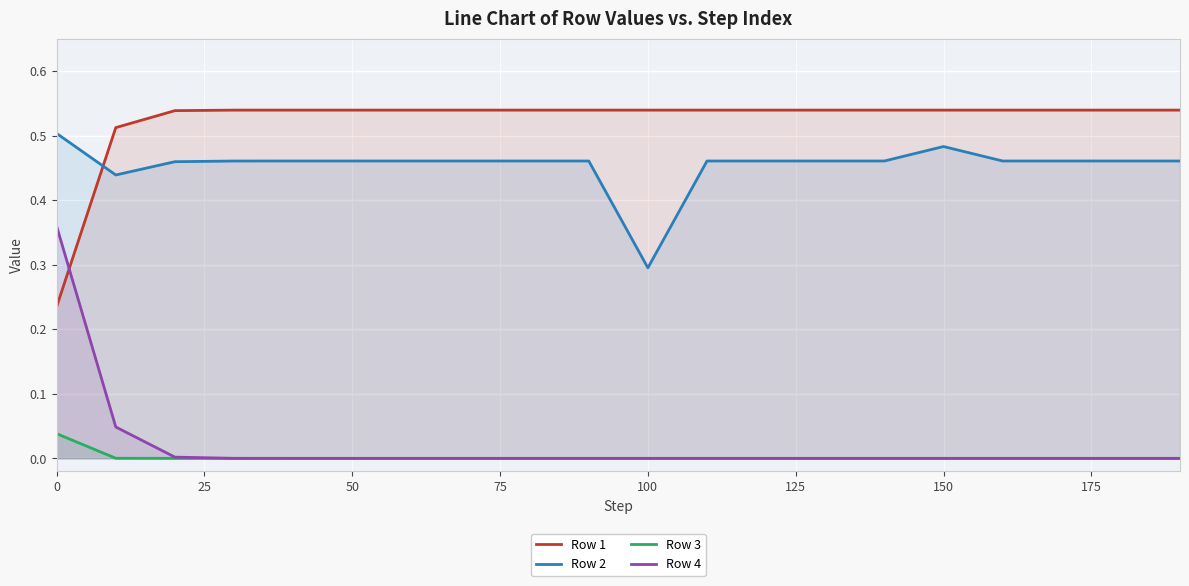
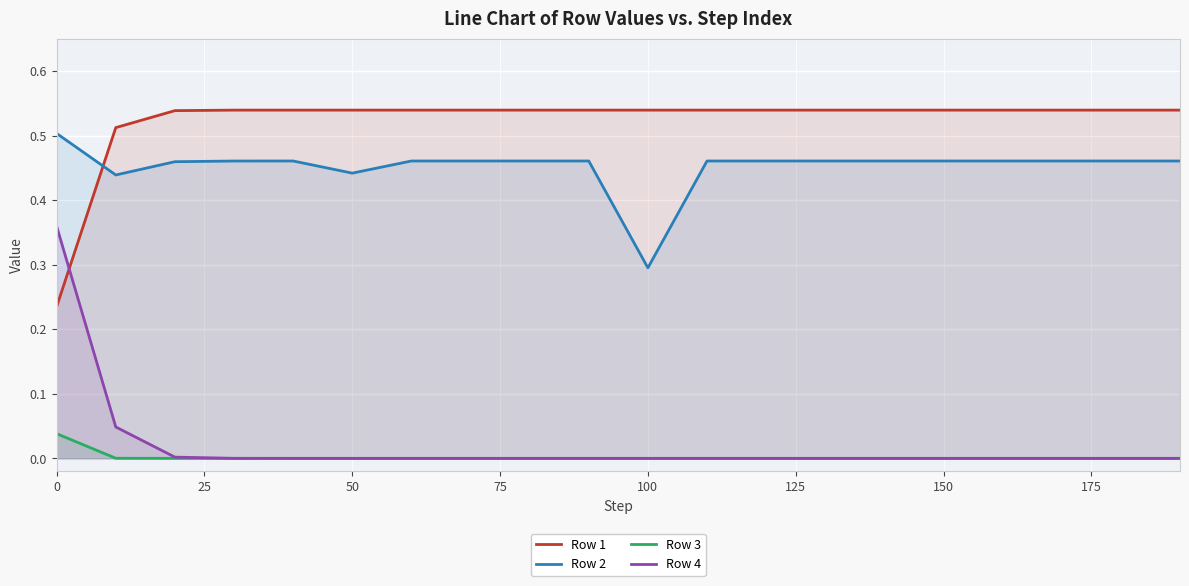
  {
    "Row 1": {
      "0": 0.24,
      "50": 0.54,
      "100": 0.54,
      "150": 0.54
    },
    "Row 2": {
      "0": 0.50,
-     "50": 0.46,
+     "50": 0.44,
      "100": 0.30,
-     "150": 0.48
+     "150": 0.46
    },
    "Row 3": {
      "0": 0.04
    },
    "Row 4": {
      "0": 0.36
    }
  }
